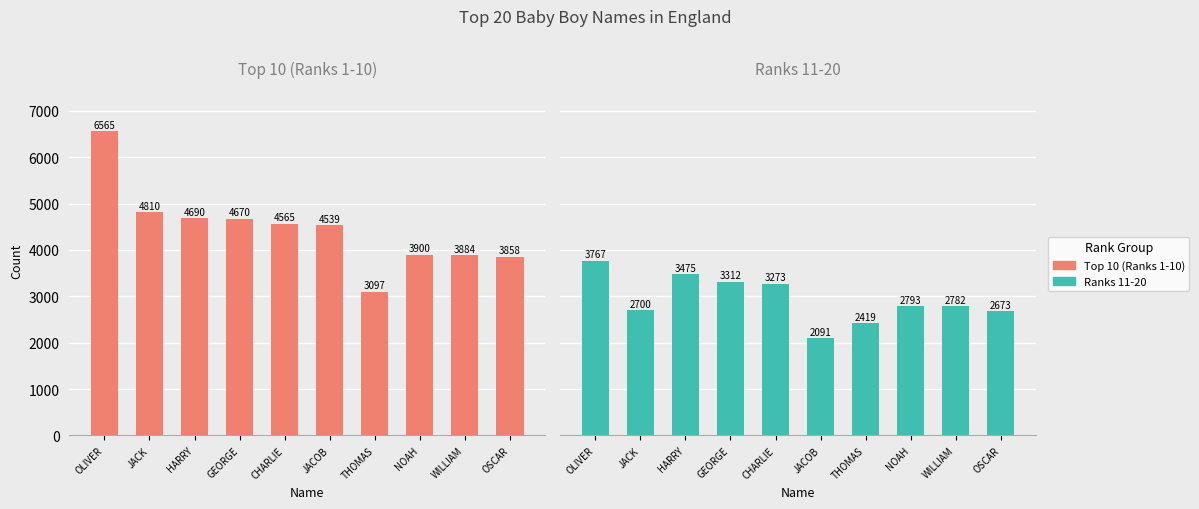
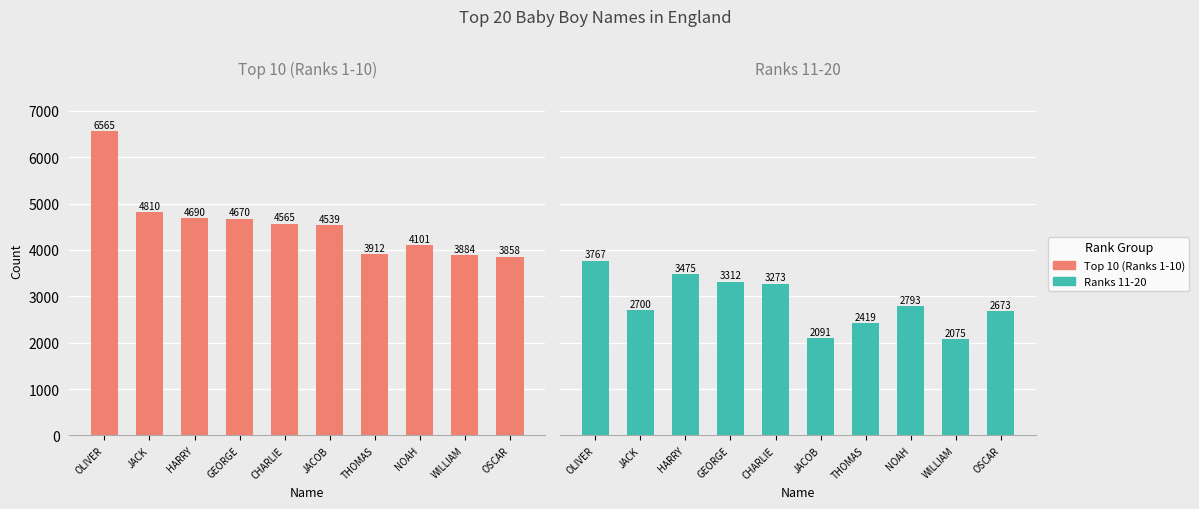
  {
    "Top 10 (Ranks 1-10)": {
      "OLIVER": 6565,
      "JACK": 4810,
      "HARRY": 4690,
      "GEORGE": 4670,
      "CHARLIE": 4565,
      "JACOB": 4539,
-     "THOMAS": 3097,
-     "NOAH": 3900,
+     "THOMAS": 3912,
+     "NOAH": 4101,
      "WILLIAM": 3884,
      "OSCAR": 3858
    },
    "Ranks 11-20": {
      "OLIVER": 3767,
      "JACK": 2700,
      "HARRY": 3475,
      "GEORGE": 3312,
      "CHARLIE": 3273,
      "JACOB": 2091,
      "THOMAS": 2419,
      "NOAH": 2793,
-     "WILLIAM": 2782,
+     "WILLIAM": 2075,
      "OSCAR": 2673
    }
  }
